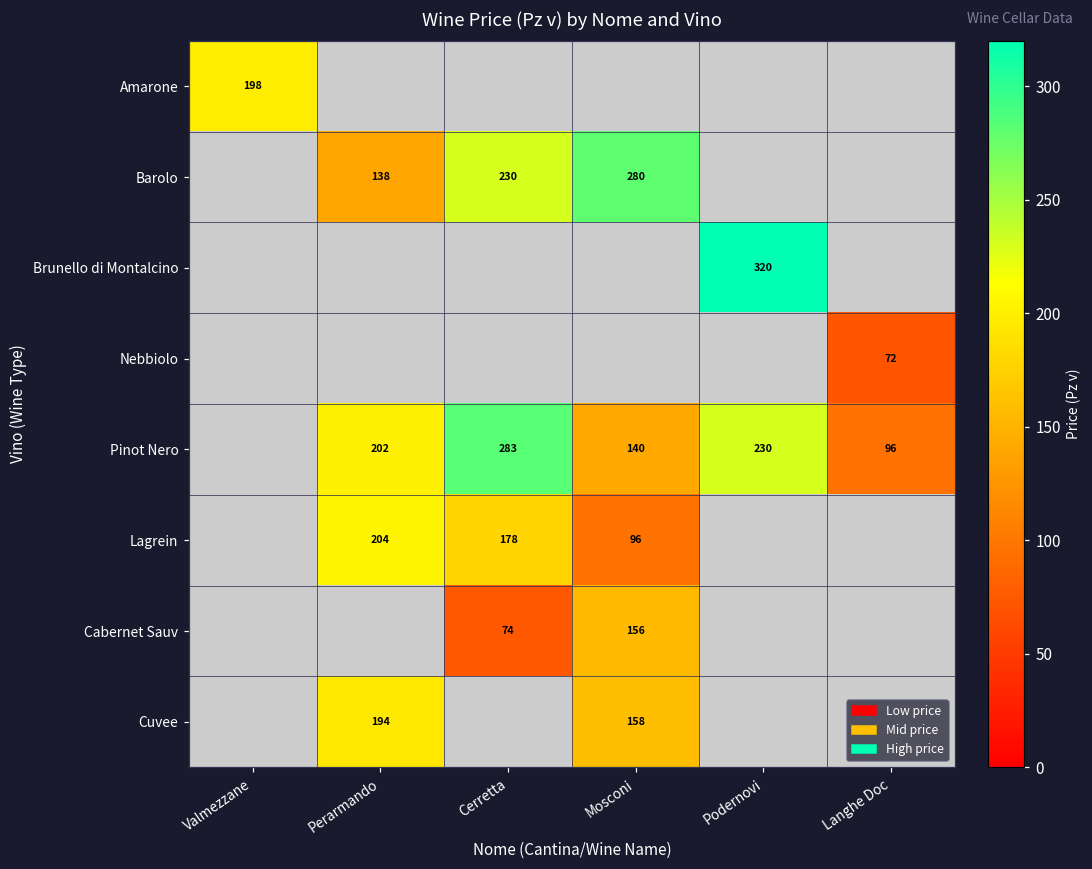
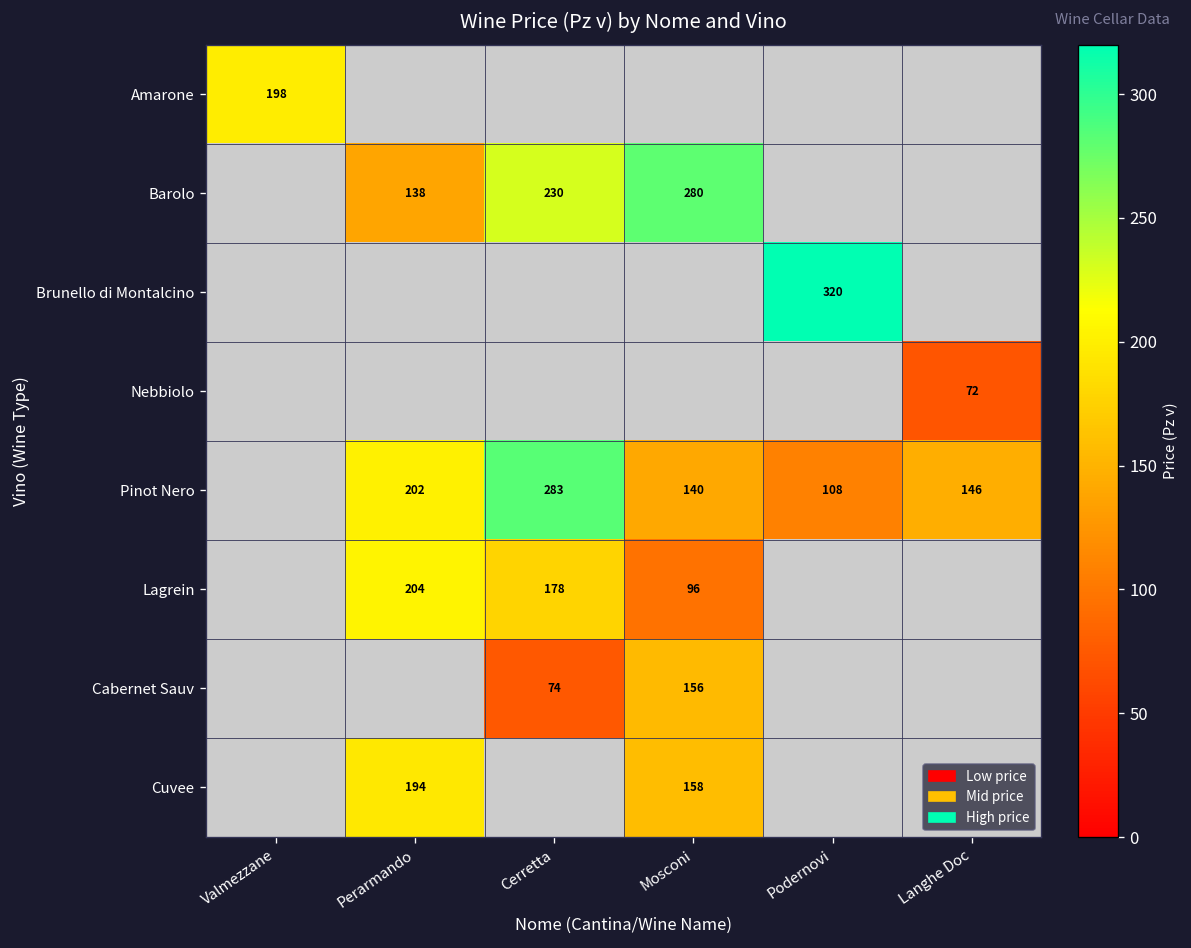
  {
    "Amarone": {
      "Valmezzane": 198
    },
    "Barolo": {
      "Perarmando": 138,
      "Cerretta": 230,
      "Mosconi": 280
    },
    "Brunello di Montalcino": {
      "Podernovi": 320
    },
    "Nebbiolo": {
      "Langhe Doc": 72
    },
    "Pinot Nero": {
      "Perarmando": 202,
      "Cerretta": 283,
      "Mosconi": 140,
-     "Podernovi": 230,
-     "Langhe Doc": 96
+     "Podernovi": 108,
+     "Langhe Doc": 146
    },
    "Lagrein": {
      "Perarmando": 204,
      "Cerretta": 178,
      "Mosconi": 96
    },
    "Cabernet Sauv": {
      "Cerretta": 74,
      "Mosconi": 156
    },
    "Cuvee": {
      "Perarmando": 194,
      "Mosconi": 158
    }
  }
